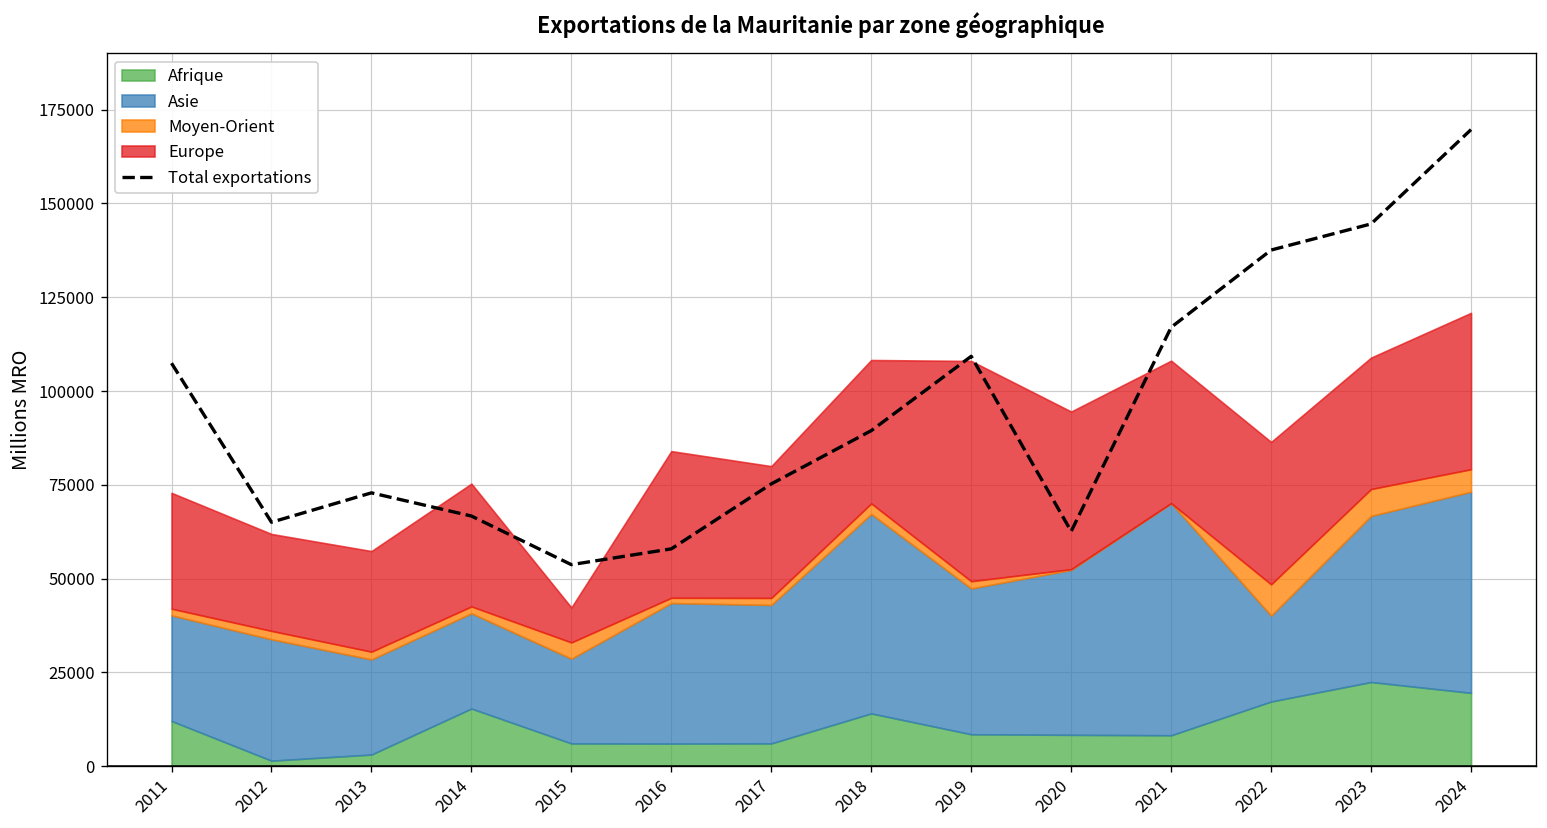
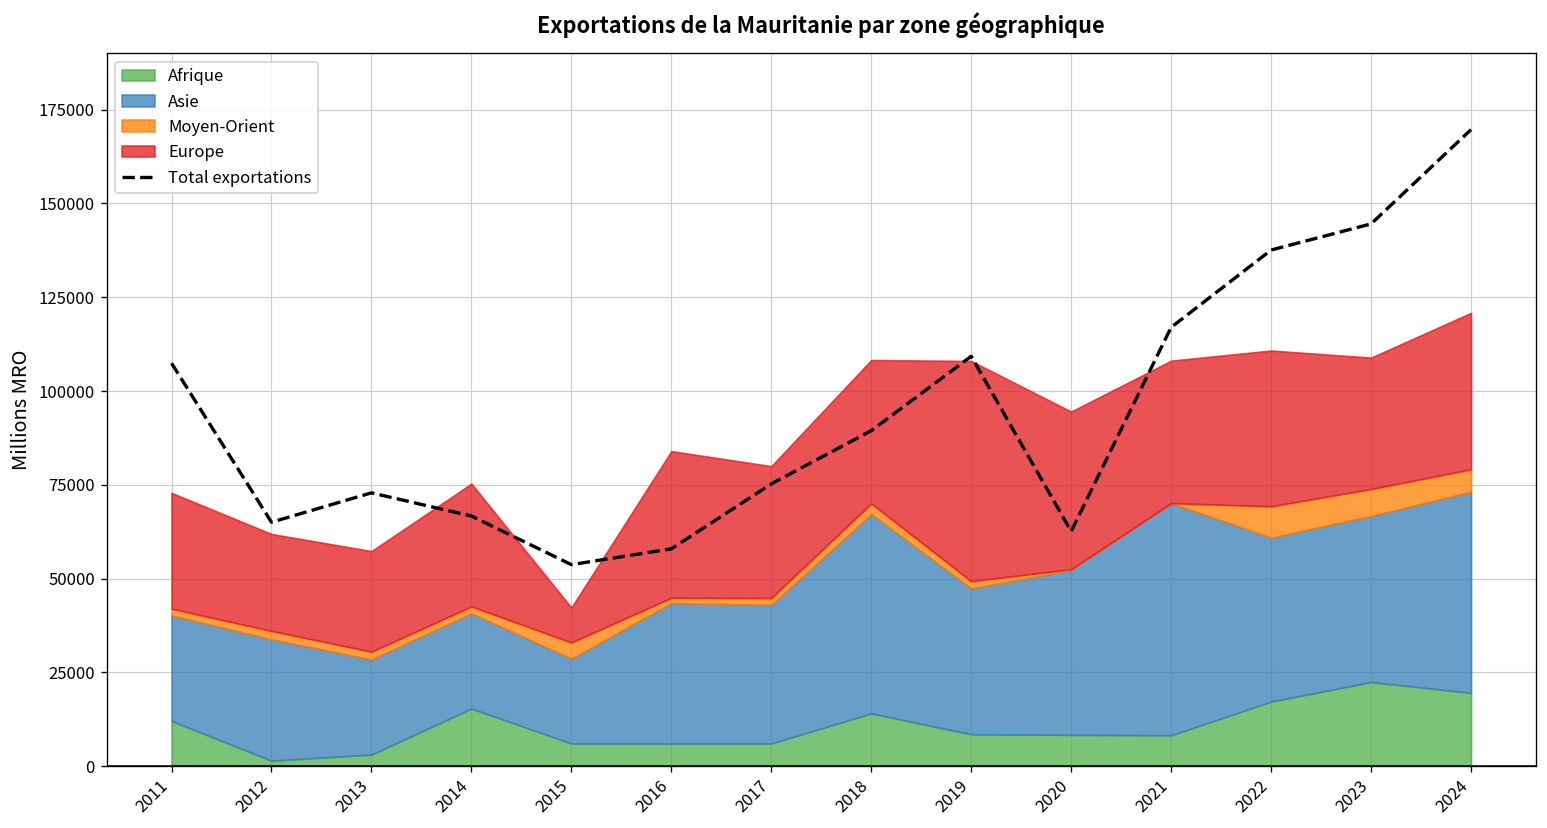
  {
    "Total exportations": {
      "2011": 107000,
      "2012": 65000,
      "2013": 73000,
      "2014": 67000,
      "2015": 54000,
      "2016": 58000,
      "2017": 75000,
      "2018": 89000,
      "2019": 109000,
      "2020": 63000,
      "2021": 117000,
      "2022": 138000,
      "2023": 145000,
      "2024": 170000
    },
    "Afrique": {
      "2011": 12000,
      "2012": 1000,
      "2013": 3000,
      "2014": 15000,
      "2015": 6000,
      "2016": 6000,
      "2017": 6000,
      "2018": 14000,
      "2019": 8000,
      "2020": 8000,
      "2021": 8000,
      "2022": 17000,
      "2023": 22000,
      "2024": 20000
    },
    "Asie": {
      "2011": 28000,
      "2012": 32000,
      "2013": 25000,
      "2014": 25000,
      "2015": 23000,
      "2016": 37000,
      "2017": 37000,
      "2018": 53000,
      "2019": 39000,
-     "2022": 23000,
+     "2022": 44000,
      "2023": 44000,
      "2024": 54000
    },
    "Moyen-Orient": {
      "2011": 2000,
      "2012": 2000,
      "2013": 2000,
      "2014": 2000,
      "2015": 4000,
      "2016": 1000,
      "2017": 2000,
      "2018": 3000,
      "2019": 2000,
      "2022": 8000,
      "2023": 7000,
      "2024": 6000
    },
    "Europe": {
      "2011": 31000,
      "2012": 26000,
      "2013": 27000,
      "2014": 33000,
      "2015": 9000,
      "2016": 39000,
      "2017": 35000,
      "2018": 38000,
      "2019": 59000,
      "2020": 42000,
      "2021": 38000,
-     "2022": 38000,
+     "2022": 42000,
      "2023": 35000,
      "2024": 42000
    }
  }
